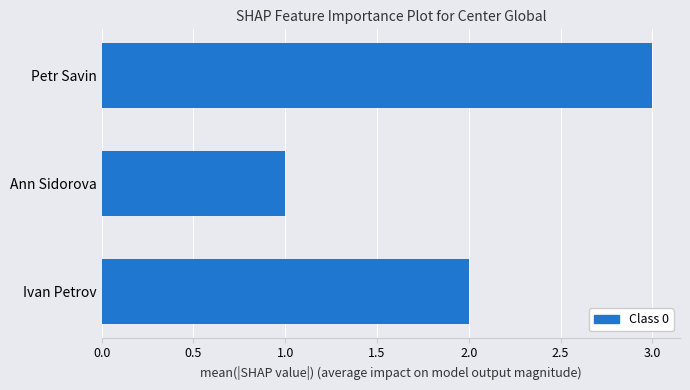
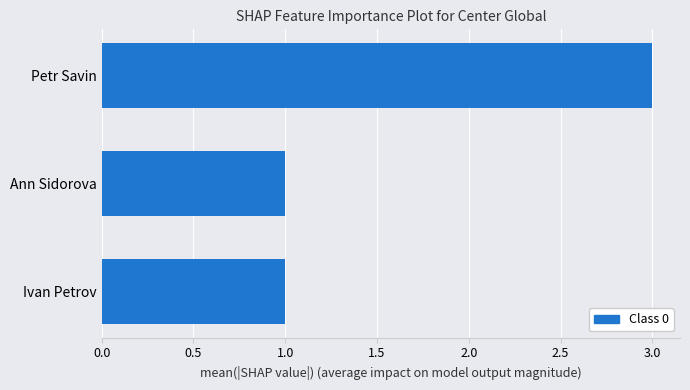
  {
    "Petr Savin": 3,
    "Ann Sidorova": 1,
-   "Ivan Petrov": 2
+   "Ivan Petrov": 1
  }
